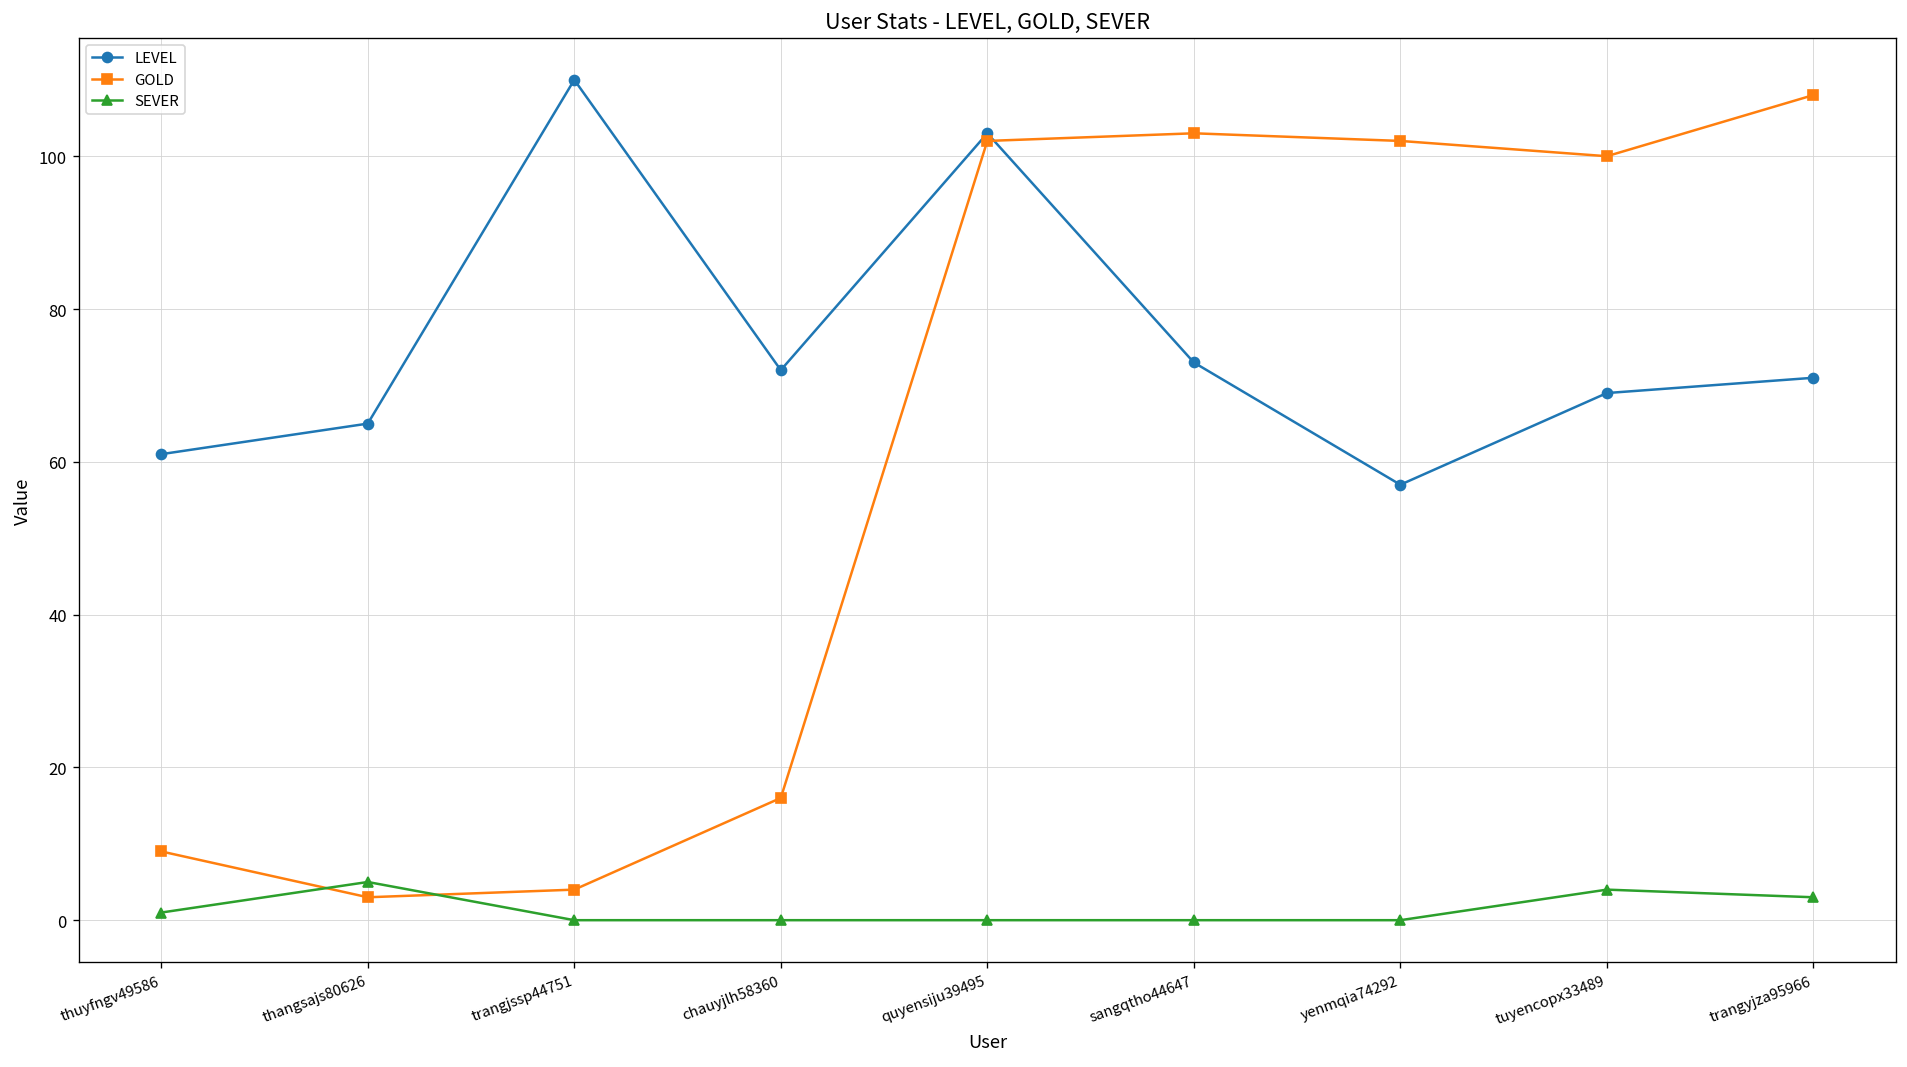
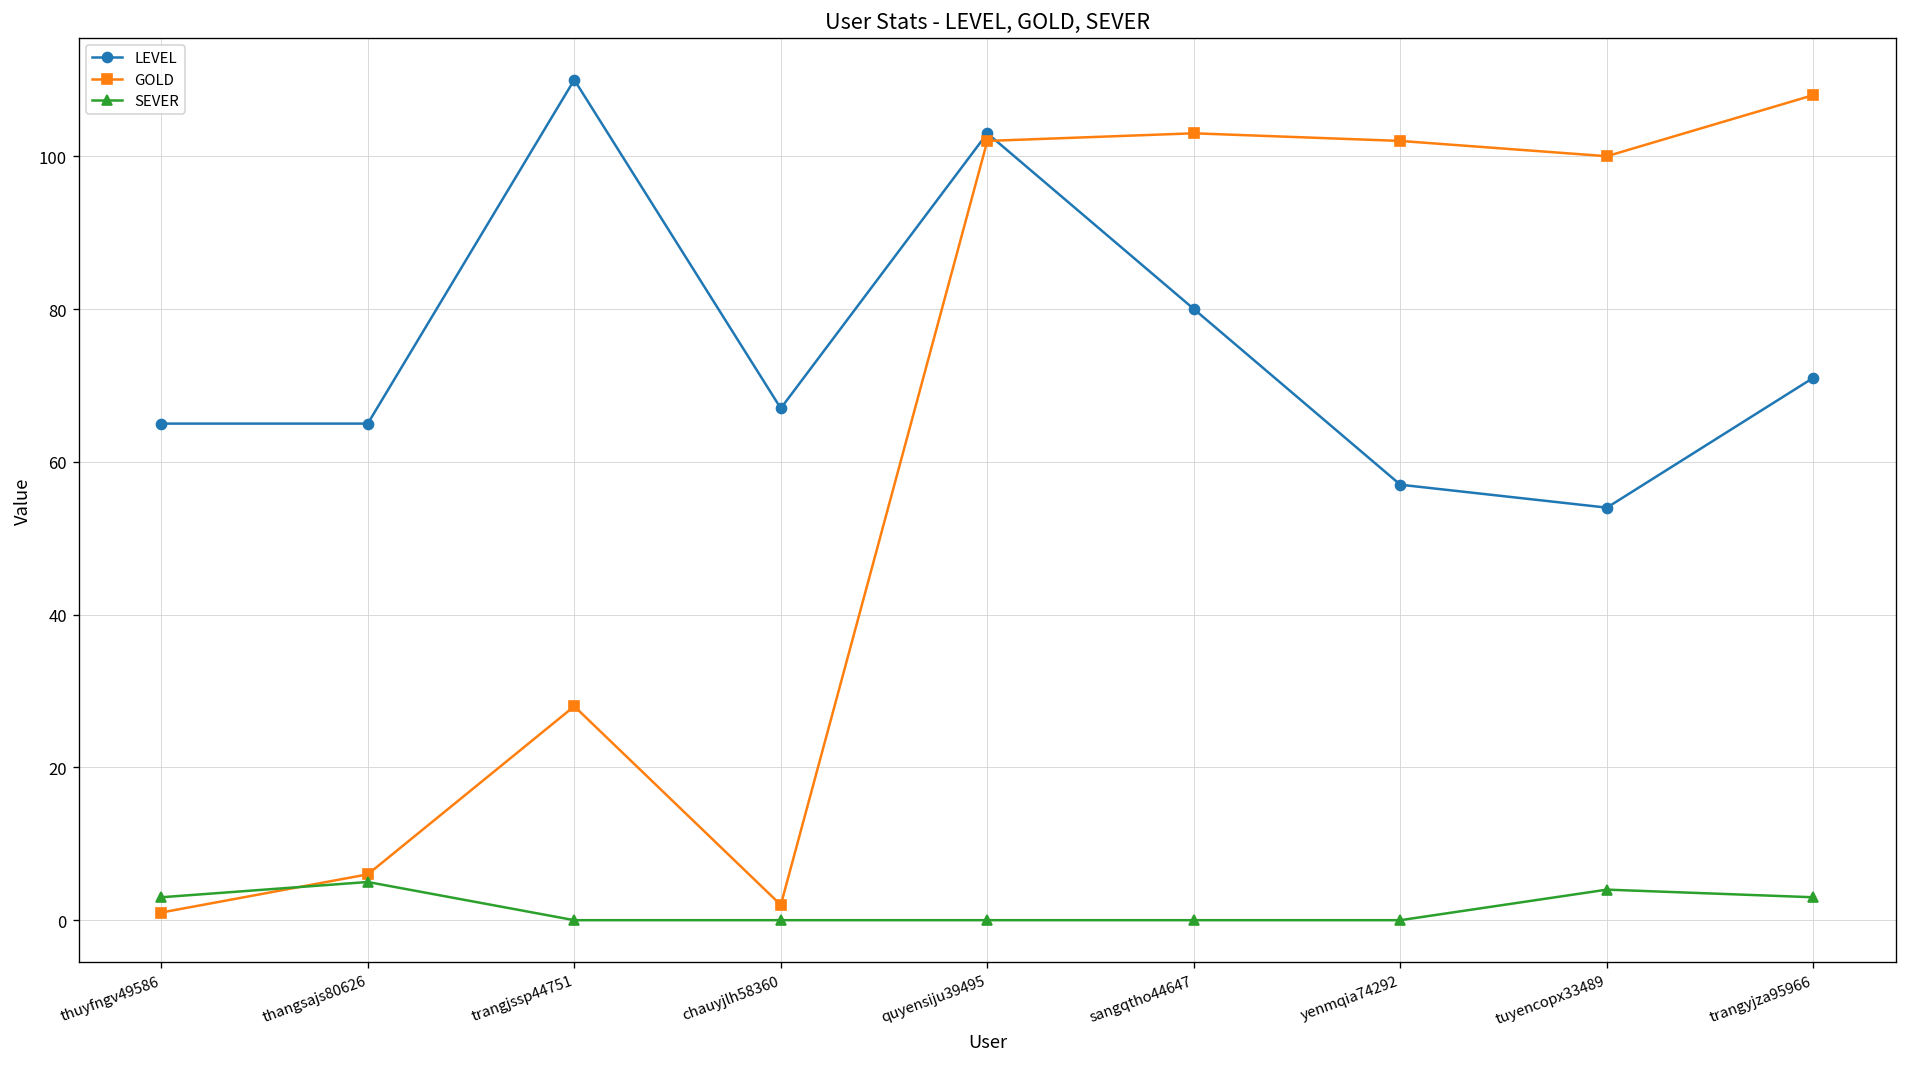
  {
    "LEVEL": {
-     "thuyfngv49586": 61,
+     "thuyfngv49586": 65,
      "thangsajs80626": 65,
      "trangjssp44751": 110,
-     "chauyjlh58360": 72,
+     "chauyjlh58360": 67,
      "quyensiju39495": 103,
-     "sangqtho44647": 73,
+     "sangqtho44647": 80,
      "yenmqia74292": 57,
-     "tuyencopx33489": 69,
+     "tuyencopx33489": 54,
      "trangyjza95966": 71
    },
    "GOLD": {
-     "thuyfngv49586": 9,
-     "thangsajs80626": 3,
-     "trangjssp44751": 4,
-     "chauyjlh58360": 16,
+     "thuyfngv49586": 1,
+     "thangsajs80626": 6,
+     "trangjssp44751": 28,
+     "chauyjlh58360": 2,
      "quyensiju39495": 102,
      "sangqtho44647": 103,
      "yenmqia74292": 102,
      "tuyencopx33489": 100,
      "trangyjza95966": 108
    },
    "SEVER": {
-     "thuyfngv49586": 1,
+     "thuyfngv49586": 3,
      "thangsajs80626": 5,
      "trangjssp44751": 0,
      "chauyjlh58360": 0,
      "quyensiju39495": 0,
      "sangqtho44647": 0,
      "yenmqia74292": 0,
      "tuyencopx33489": 4,
      "trangyjza95966": 3
    }
  }
